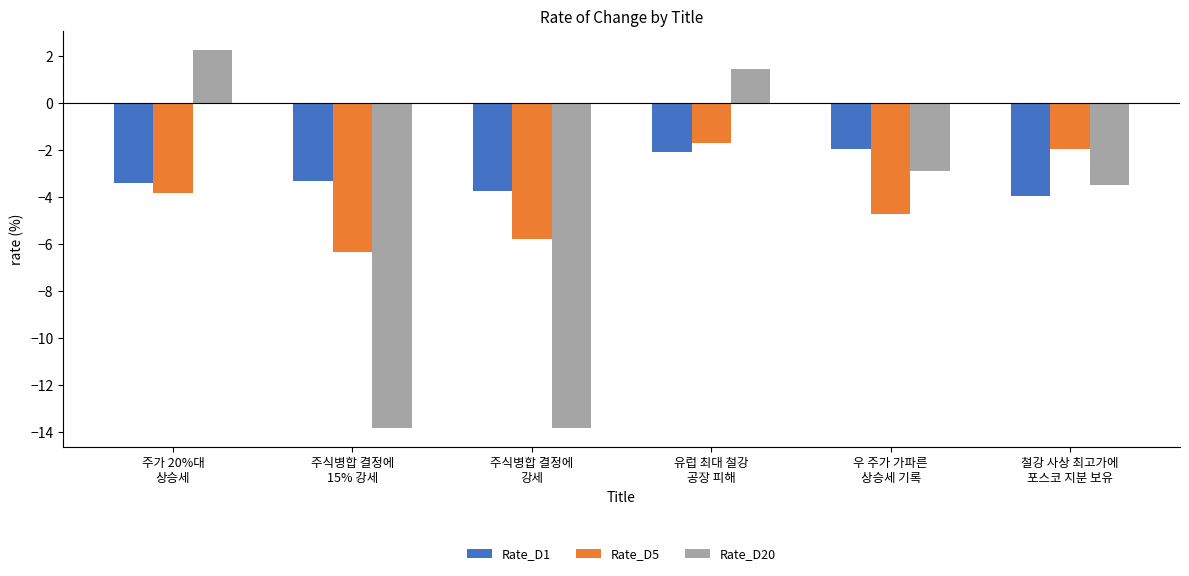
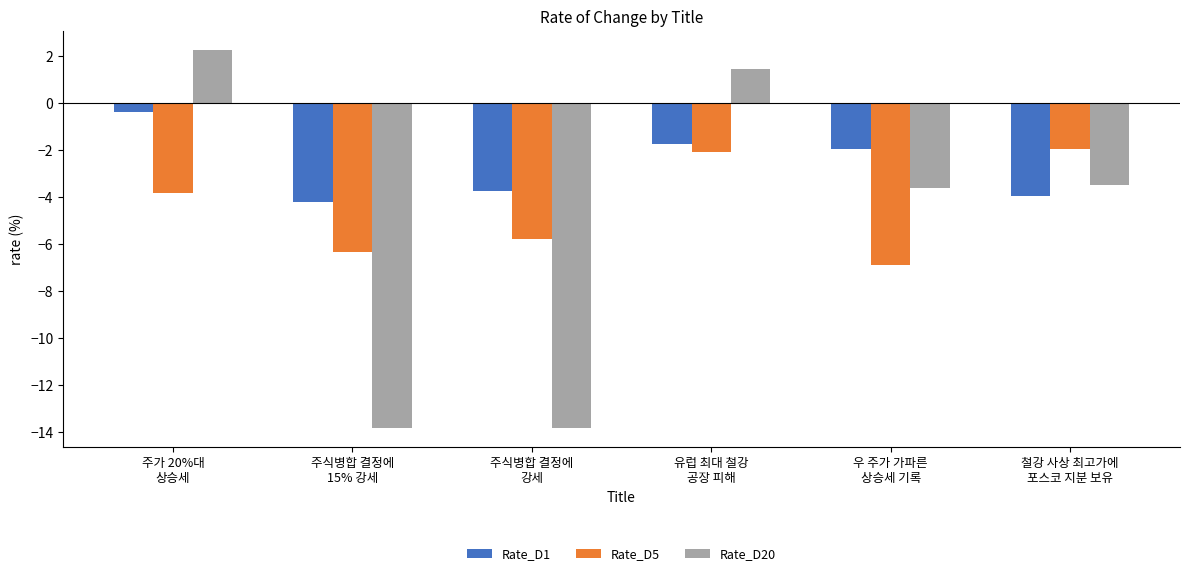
  {
    "Rate_D1": {
-     "주가 20%대 상승세": -3.4,
-     "주식병합 결정에 15% 강세": -3.3,
+     "주가 20%대 상승세": -0.4,
+     "주식병합 결정에 15% 강세": -4.2,
      "주식병합 결정에 강세": -3.8,
-     "유럽 최대 철강 공장 피해": -2.1,
+     "유럽 최대 철강 공장 피해": -1.7,
      "우 주가 가파른 상승세 기록": -2.0,
      "철강 사상 최고가에 포스코 지분 보유": -4.0
    },
    "Rate_D5": {
      "주가 20%대 상승세": -3.8,
      "주식병합 결정에 15% 강세": -6.3,
      "주식병합 결정에 강세": -5.8,
-     "유럽 최대 철강 공장 피해": -1.7,
-     "우 주가 가파른 상승세 기록": -4.7,
+     "유럽 최대 철강 공장 피해": -2.1,
+     "우 주가 가파른 상승세 기록": -6.9,
      "철강 사상 최고가에 포스코 지분 보유": -1.9
    },
    "Rate_D20": {
      "주가 20%대 상승세": 2.3,
      "주식병합 결정에 15% 강세": -13.9,
      "주식병합 결정에 강세": -13.9,
      "유럽 최대 철강 공장 피해": 1.5,
-     "우 주가 가파른 상승세 기록": -2.9,
+     "우 주가 가파른 상승세 기록": -3.6,
      "철강 사상 최고가에 포스코 지분 보유": -3.5
    }
  }
